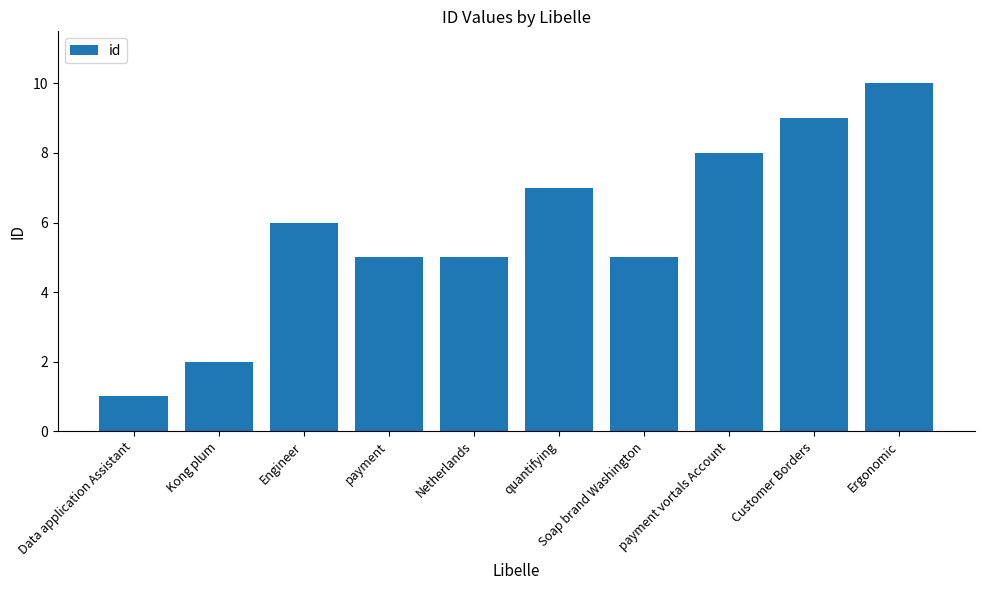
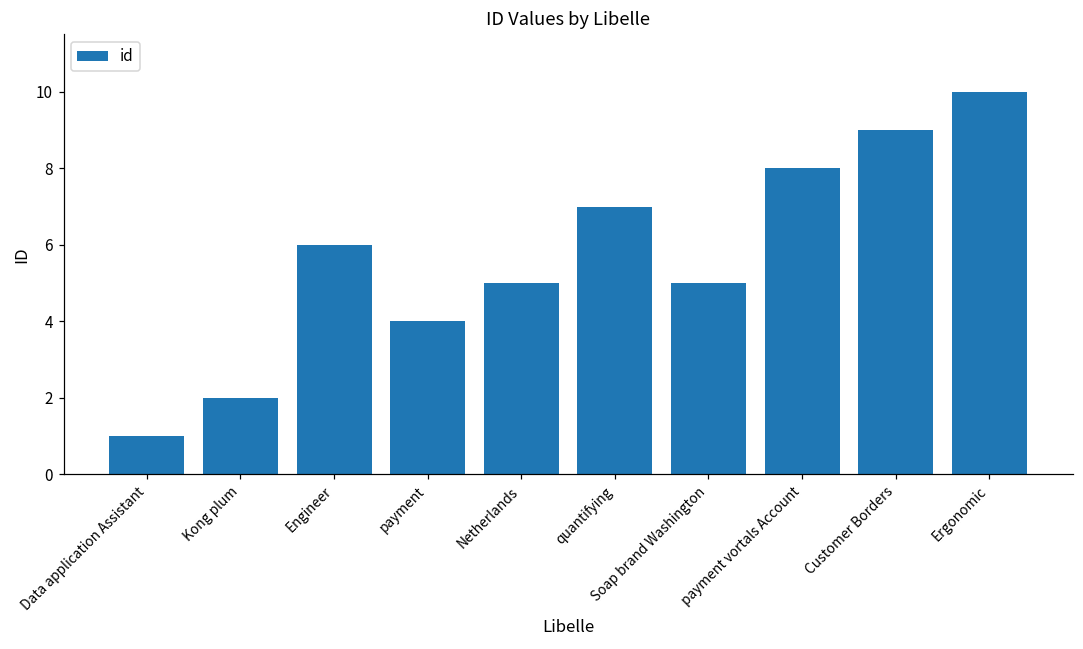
  {
    "Data application Assistant": 1,
    "Kong plum": 2,
    "Engineer": 6,
-   "payment": 5,
+   "payment": 4,
    "Netherlands": 5,
    "quantifying": 7,
    "Soap brand Washington": 5,
    "payment vortals Account": 8,
    "Customer Borders": 9,
    "Ergonomic": 10
  }
